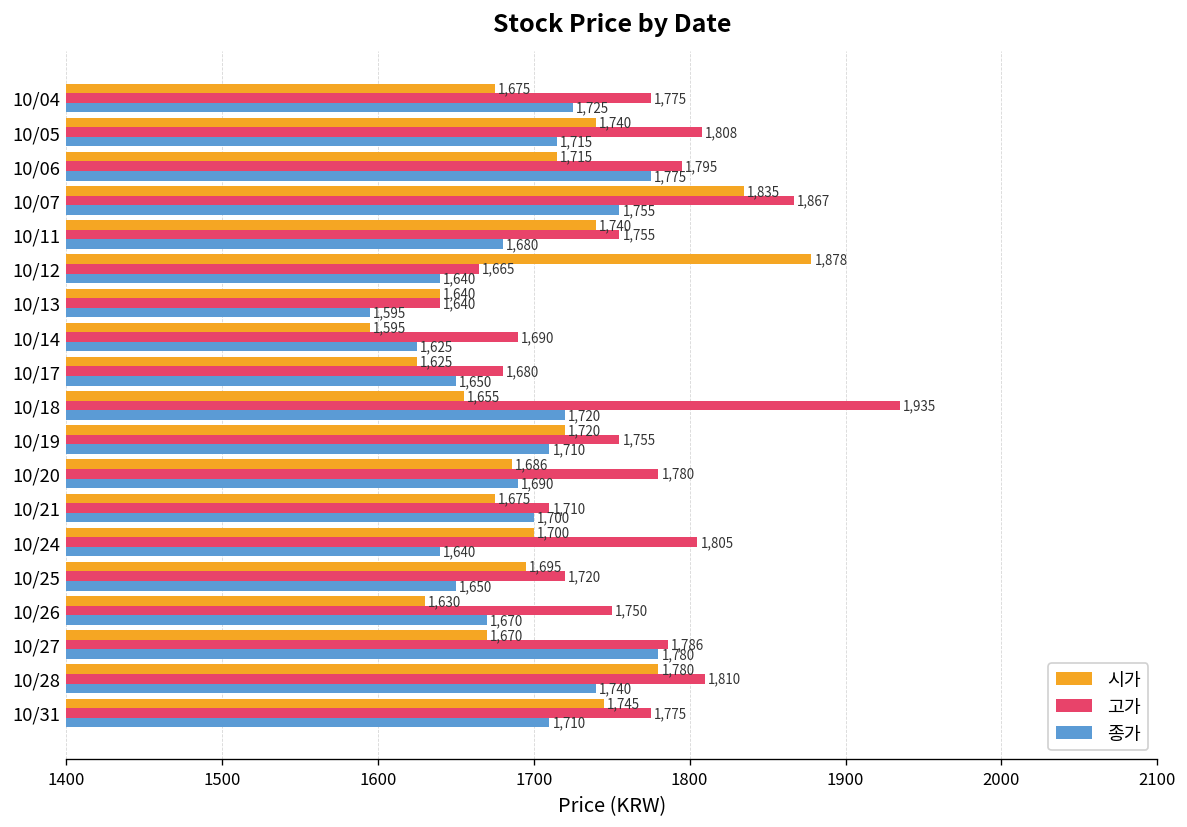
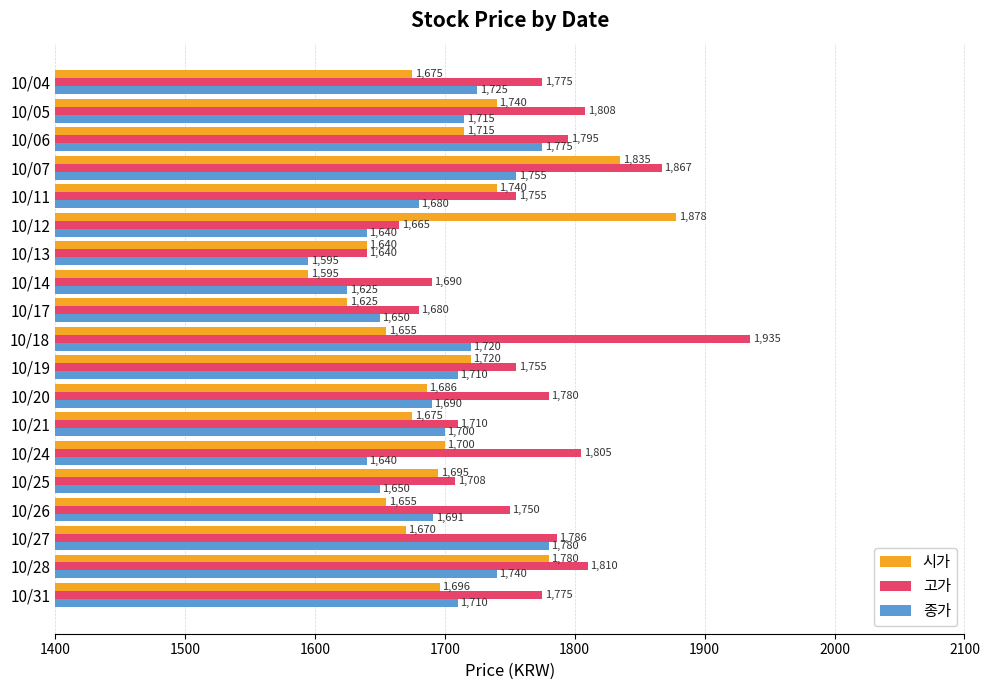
  {
    "시가": {
      "10/04": "1,675",
      "10/05": "1,740",
      "10/06": "1,715",
      "10/07": "1,835",
      "10/11": "1,740",
      "10/12": "1,878",
      "10/14": "1,595",
      "10/17": "1,625",
      "10/18": "1,655",
      "10/19": "1,720",
      "10/20": "1,686",
      "10/21": "1,675",
      "10/24": "1,700",
      "10/25": "1,695",
-     "10/26": "1,630",
+     "10/26": "1,655",
      "10/27": "1,670",
      "10/28": "1,780",
-     "10/31": "1,745"
+     "10/31": "1,696"
    },
    "고가": {
      "10/04": "1,775",
      "10/05": "1,808",
      "10/06": "1,795",
      "10/07": "1,867",
      "10/11": "1,755",
      "10/12": "1,665",
      "10/14": "1,690",
      "10/17": "1,680",
      "10/18": "1,935",
      "10/19": "1,755",
      "10/20": "1,780",
      "10/21": "1,710",
      "10/24": "1,805",
-     "10/25": "1,720",
+     "10/25": "1,708",
      "10/26": "1,750",
      "10/27": "1,786",
      "10/28": "1,810",
      "10/31": "1,775"
    },
    "종가": {
      "10/04": "1,725",
      "10/05": "1,715",
      "10/06": "1,775",
      "10/07": "1,755",
      "10/11": "1,680",
      "10/12": "1,640",
      "10/13": "1,595",
      "10/14": "1,625",
      "10/17": "1,650",
      "10/18": "1,720",
      "10/19": "1,710",
      "10/20": "1,690",
      "10/21": "1,700",
      "10/24": "1,640",
      "10/25": "1,650",
-     "10/26": "1,670",
+     "10/26": "1,691",
      "10/27": "1,780",
      "10/28": "1,740",
      "10/31": "1,710"
    }
  }
